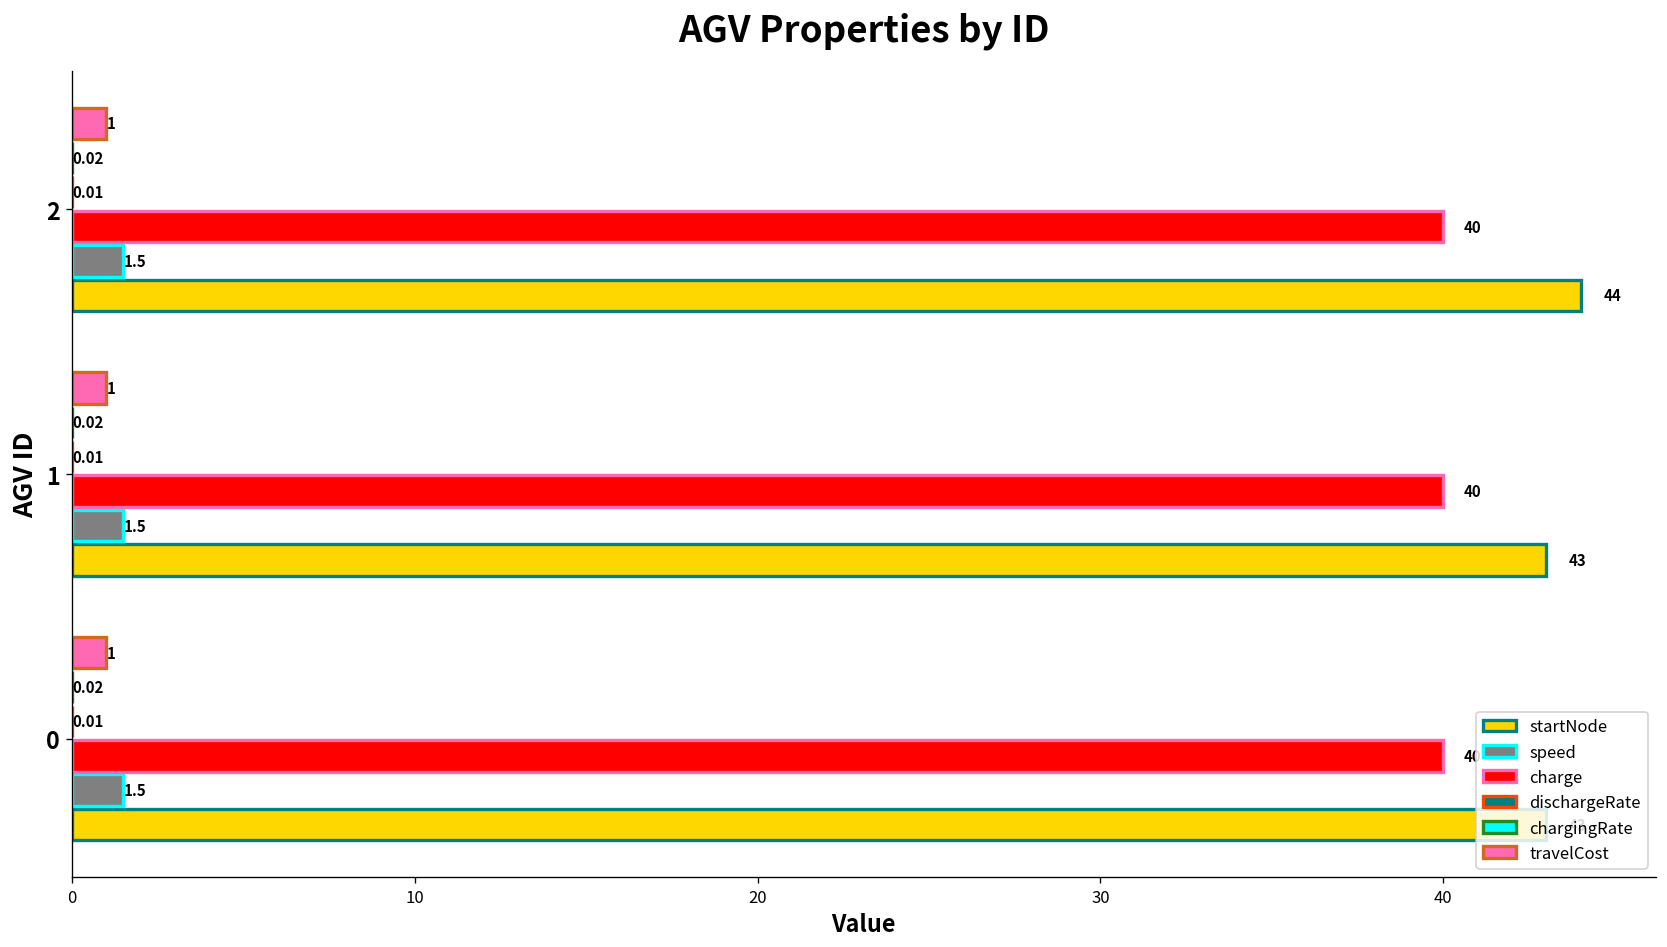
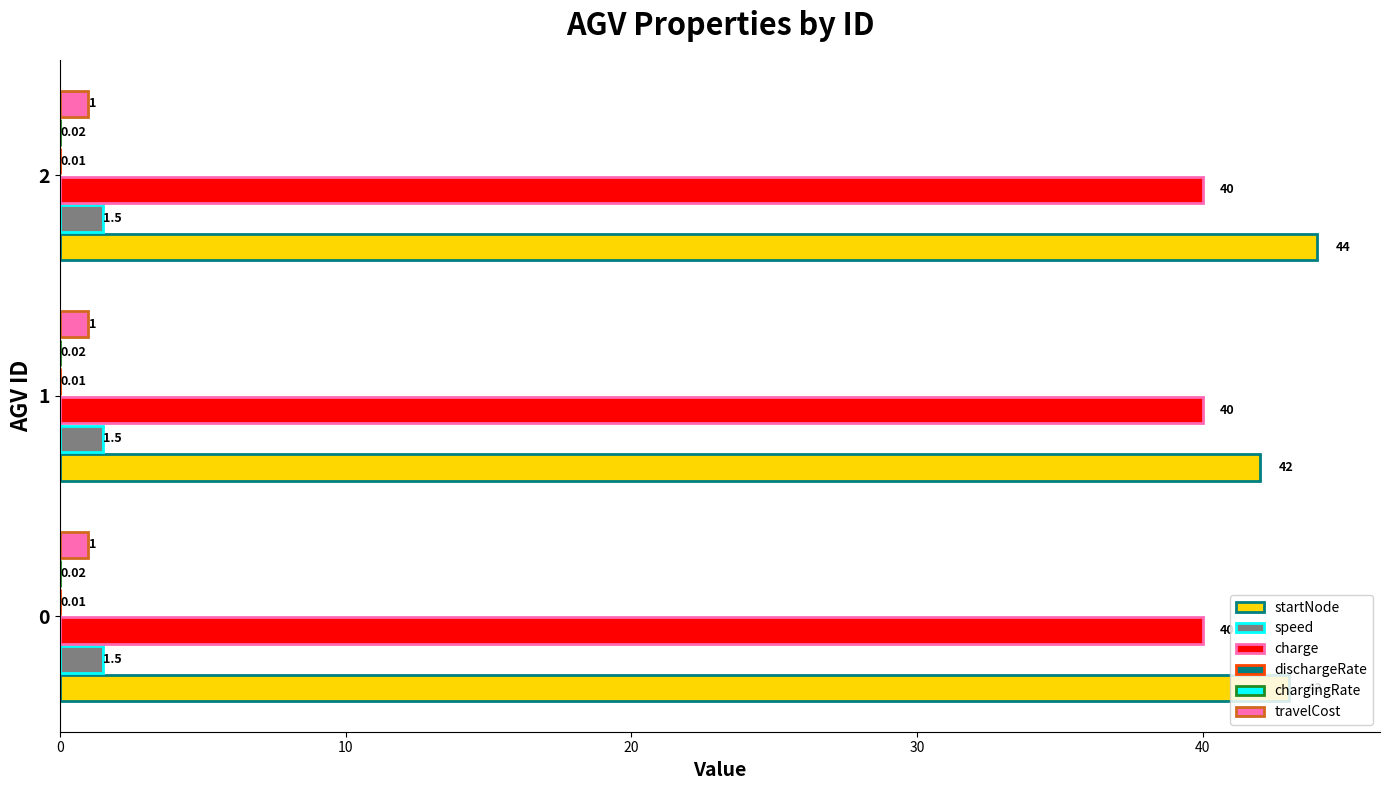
  {
    "startNode": {
      "2": 44,
-     "1": 43
+     "1": 42
    },
    "speed": {
      "2": 1.5,
      "1": 1.5,
      "0": 1.5
    },
    "charge": {
      "2": 40,
      "1": 40
    },
    "dischargeRate": {
      "2": 0.01,
      "1": 0.01,
      "0": 0.01
    },
    "chargingRate": {
      "2": 0.02,
      "1": 0.02,
      "0": 0.02
    },
    "travelCost": {
      "2": 1,
      "1": 1,
      "0": 1
    }
  }
